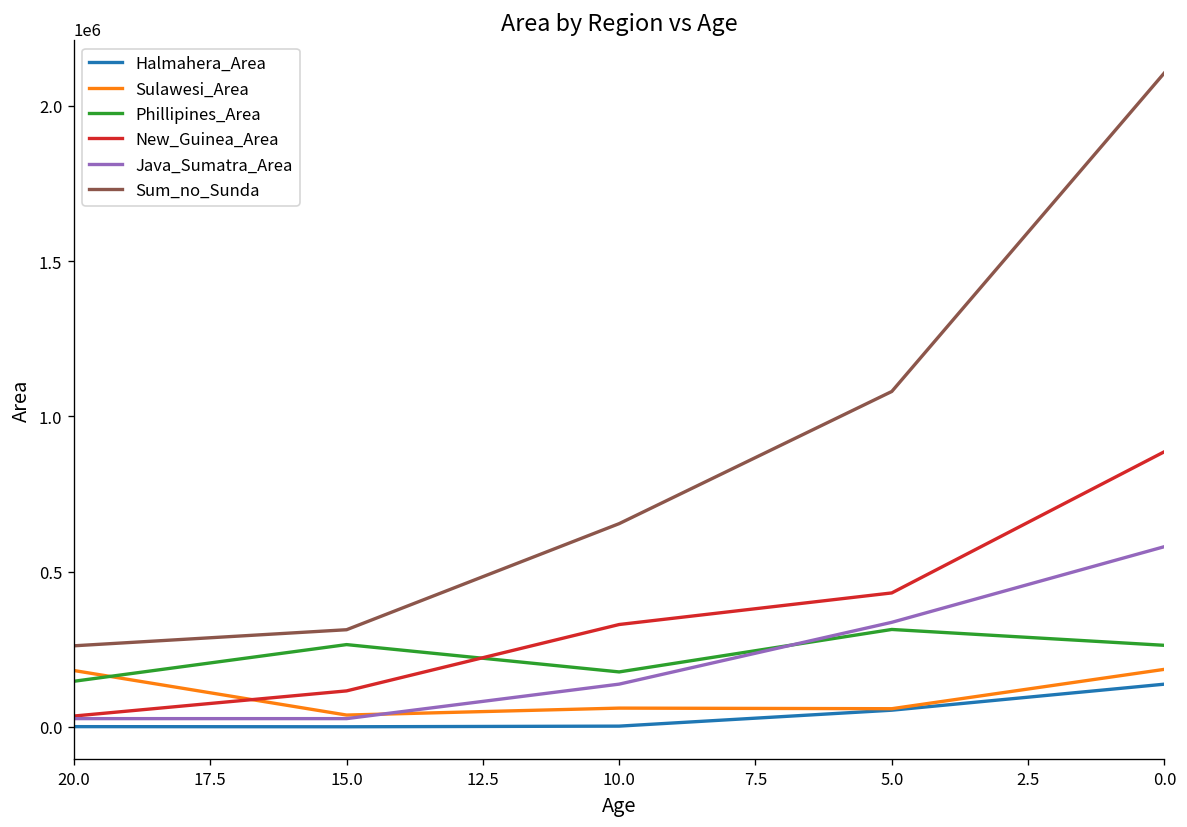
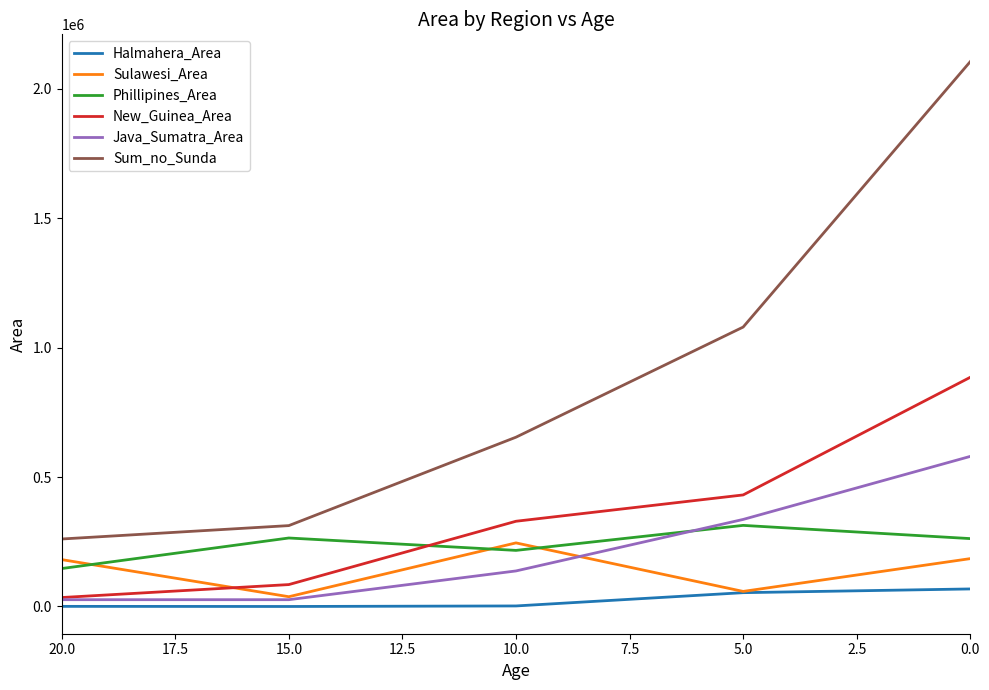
  {
    "Halmahera_Area": {
      "20.0": 0,
      "15.0": 0,
      "10.0": 0,
-     "0.0": 140000
+     "0.0": 70000
    },
    "Sulawesi_Area": {
      "20.0": 180000,
      "15.0": 40000,
-     "10.0": 60000,
+     "10.0": 250000,
      "0.0": 180000
    },
    "Phillipines_Area": {
      "20.0": 150000,
      "15.0": 260000,
-     "10.0": 180000,
+     "10.0": 220000,
      "5.0": 310000,
      "0.0": 260000
    },
    "New_Guinea_Area": {
-     "15.0": 120000,
+     "15.0": 80000,
      "10.0": 330000,
      "5.0": 430000,
      "0.0": 890000
    },
    "Java_Sumatra_Area": {
      "15.0": 30000,
      "10.0": 140000,
      "5.0": 340000,
      "0.0": 580000
    },
    "Sum_no_Sunda": {
      "20.0": 260000,
      "15.0": 310000,
      "10.0": 650000,
      "5.0": 1080000,
      "0.0": 2110000
    }
  }
